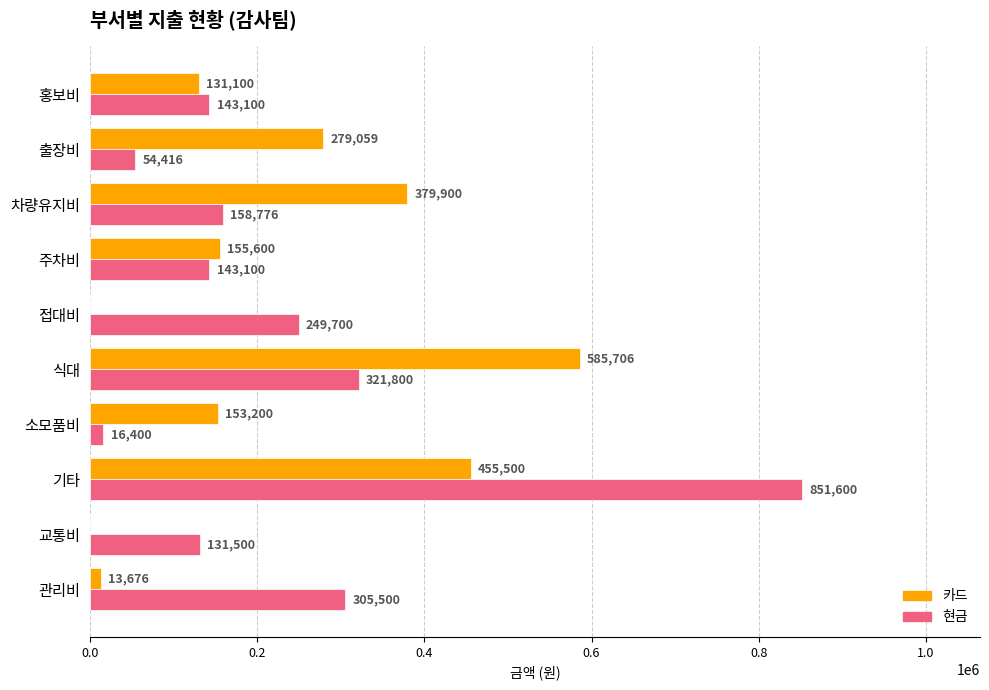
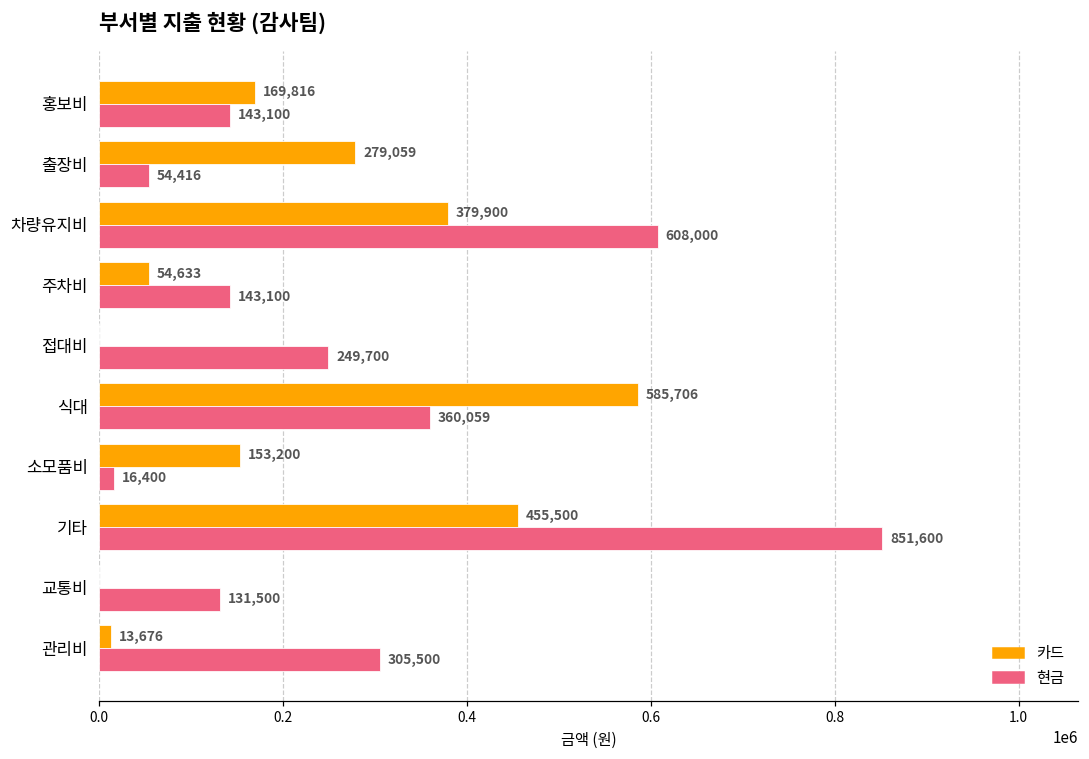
  {
    "카드": {
-     "홍보비": "131,100",
+     "홍보비": "169,816",
      "출장비": "279,059",
      "차량유지비": "379,900",
-     "주차비": "155,600",
+     "주차비": "54,633",
      "식대": "585,706",
      "소모품비": "153,200",
      "기타": "455,500",
      "관리비": "13,676"
    },
    "현금": {
      "홍보비": "143,100",
      "출장비": "54,416",
-     "차량유지비": "158,776",
+     "차량유지비": "608,000",
      "주차비": "143,100",
      "접대비": "249,700",
-     "식대": "321,800",
+     "식대": "360,059",
      "소모품비": "16,400",
      "기타": "851,600",
      "교통비": "131,500",
      "관리비": "305,500"
    }
  }
